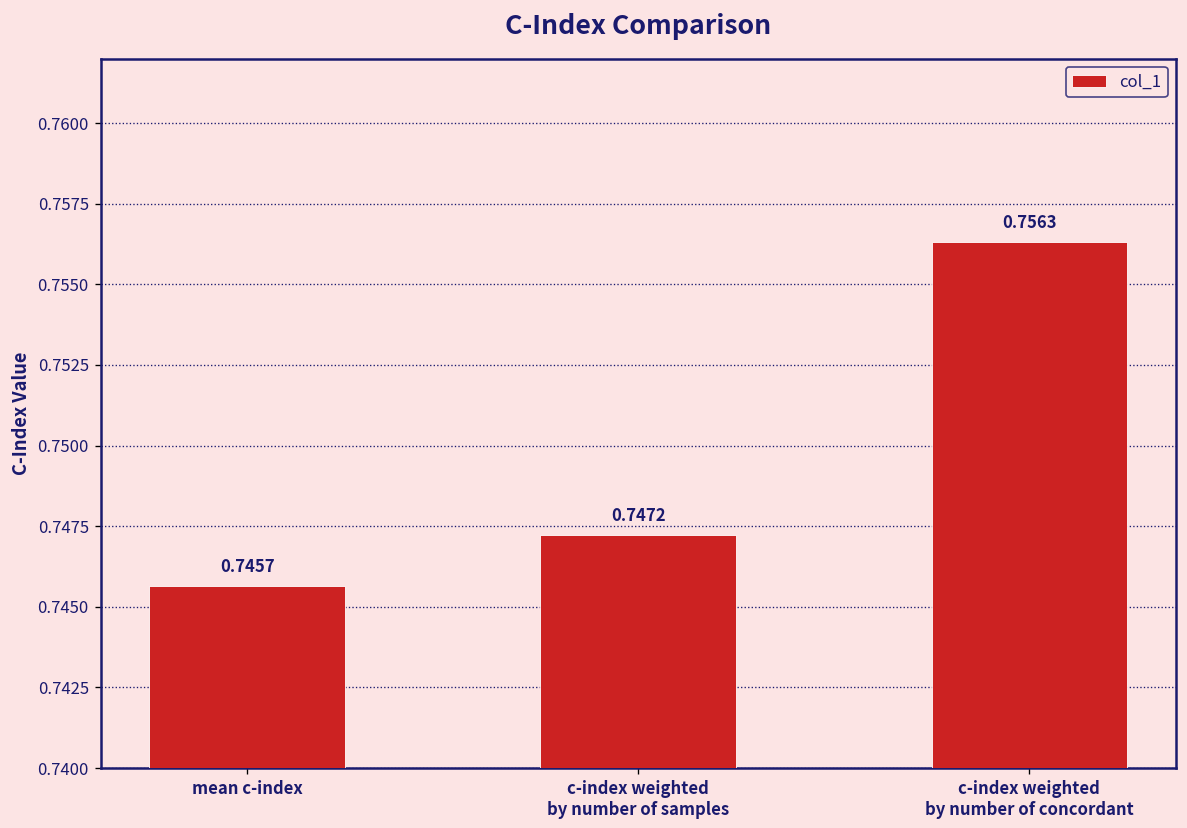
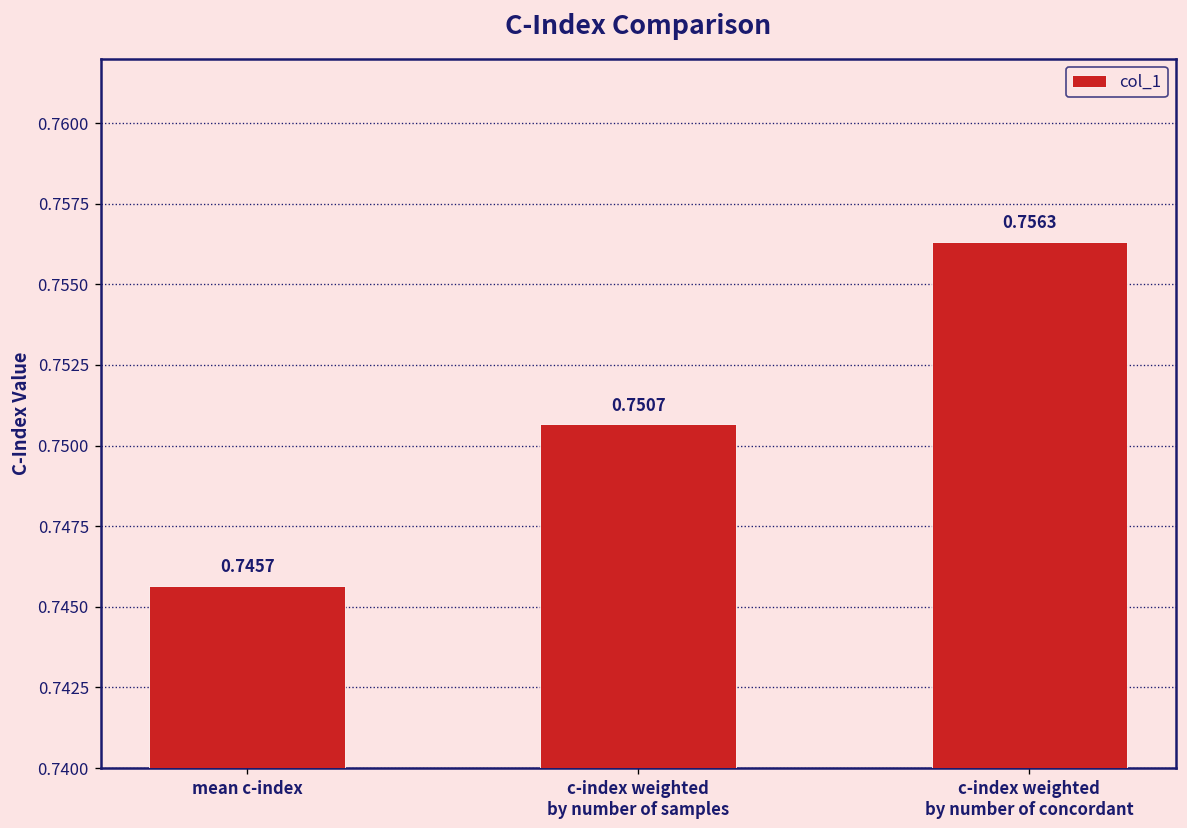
  {
    "mean c-index": 0.7457,
-   "c-index weighted by number of samples": 0.7472,
+   "c-index weighted by number of samples": 0.7507,
    "c-index weighted by number of concordant": 0.7563
  }
